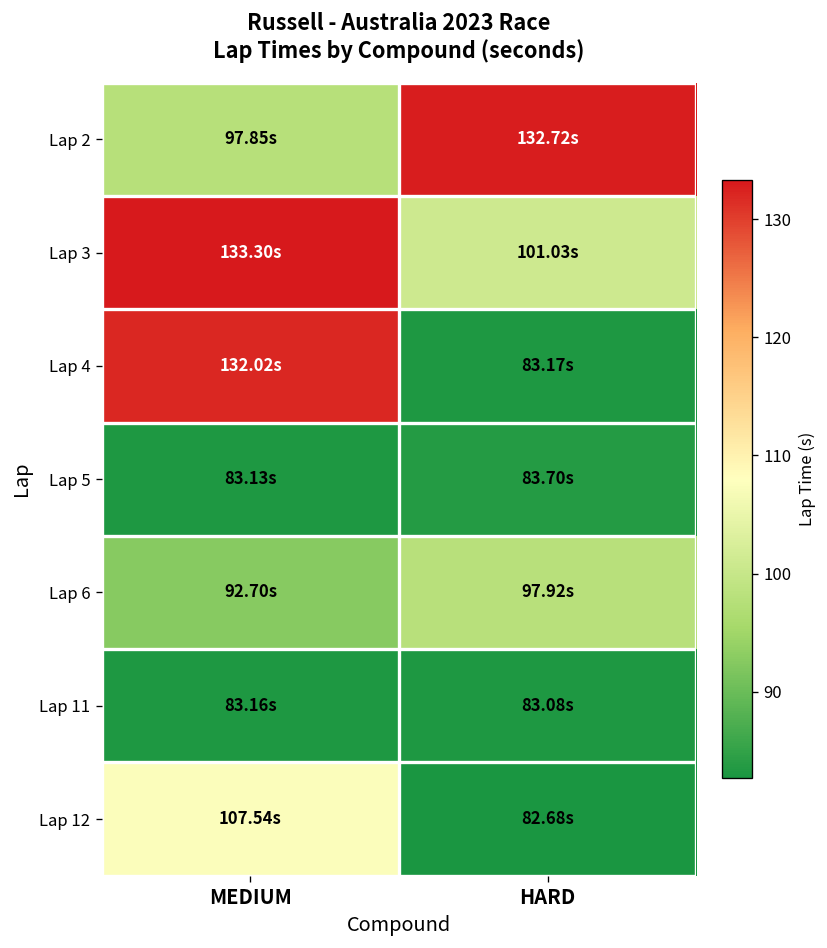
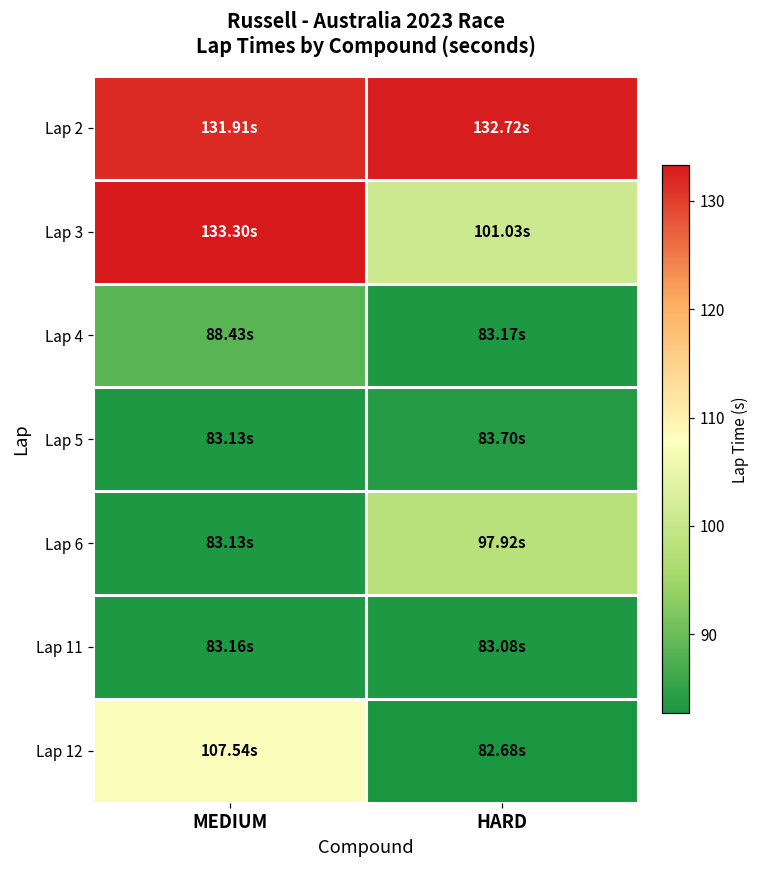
  {
    "Lap 2": {
-     "MEDIUM": "97.85s",
+     "MEDIUM": "131.91s",
      "HARD": "132.72s"
    },
    "Lap 3": {
      "MEDIUM": "133.30s",
      "HARD": "101.03s"
    },
    "Lap 4": {
-     "MEDIUM": "132.02s",
+     "MEDIUM": "88.43s",
      "HARD": "83.17s"
    },
    "Lap 5": {
      "MEDIUM": "83.13s",
      "HARD": "83.70s"
    },
    "Lap 6": {
-     "MEDIUM": "92.70s",
+     "MEDIUM": "83.13s",
      "HARD": "97.92s"
    },
    "Lap 11": {
      "MEDIUM": "83.16s",
      "HARD": "83.08s"
    },
    "Lap 12": {
      "MEDIUM": "107.54s",
      "HARD": "82.68s"
    }
  }
